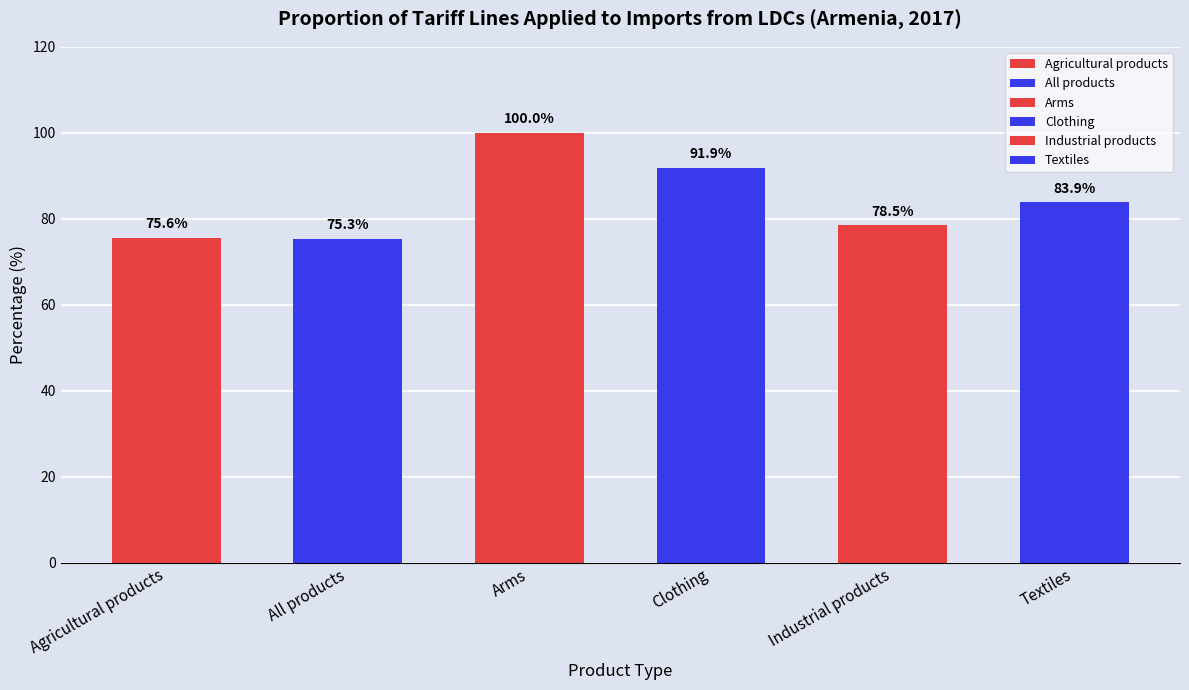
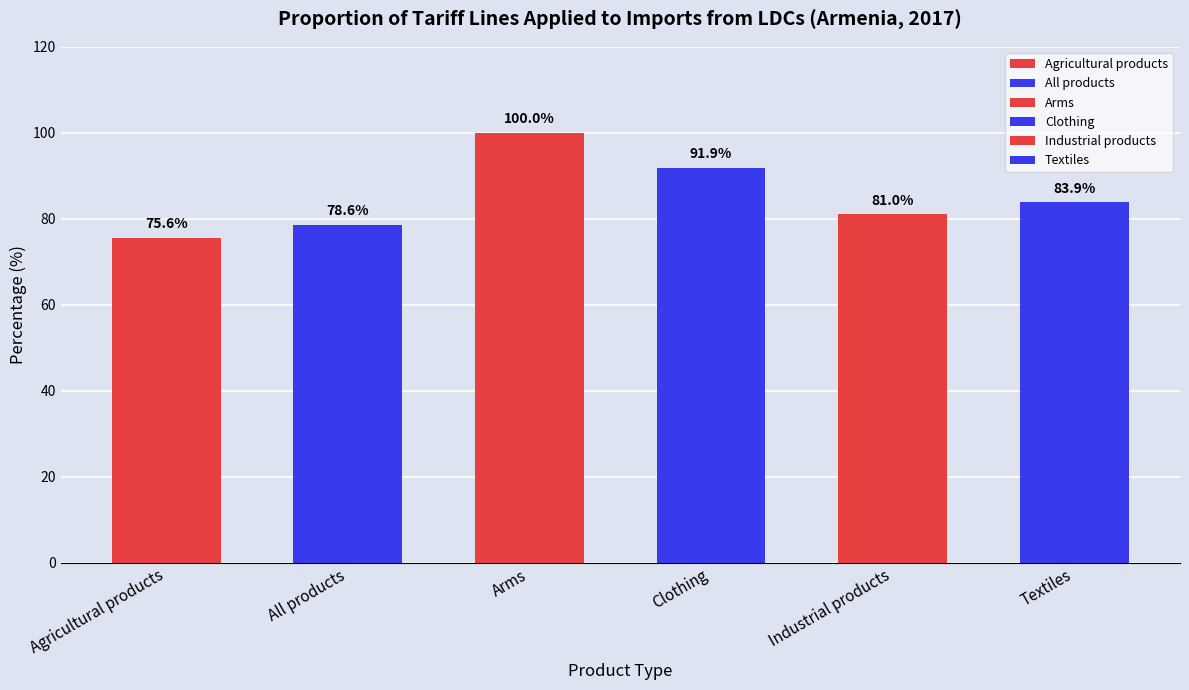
  {
    "Agricultural products": "75.6%",
-   "All products": "75.3%",
+   "All products": "78.6%",
    "Arms": "100.0%",
    "Clothing": "91.9%",
-   "Industrial products": "78.5%",
+   "Industrial products": "81.0%",
    "Textiles": "83.9%"
  }
